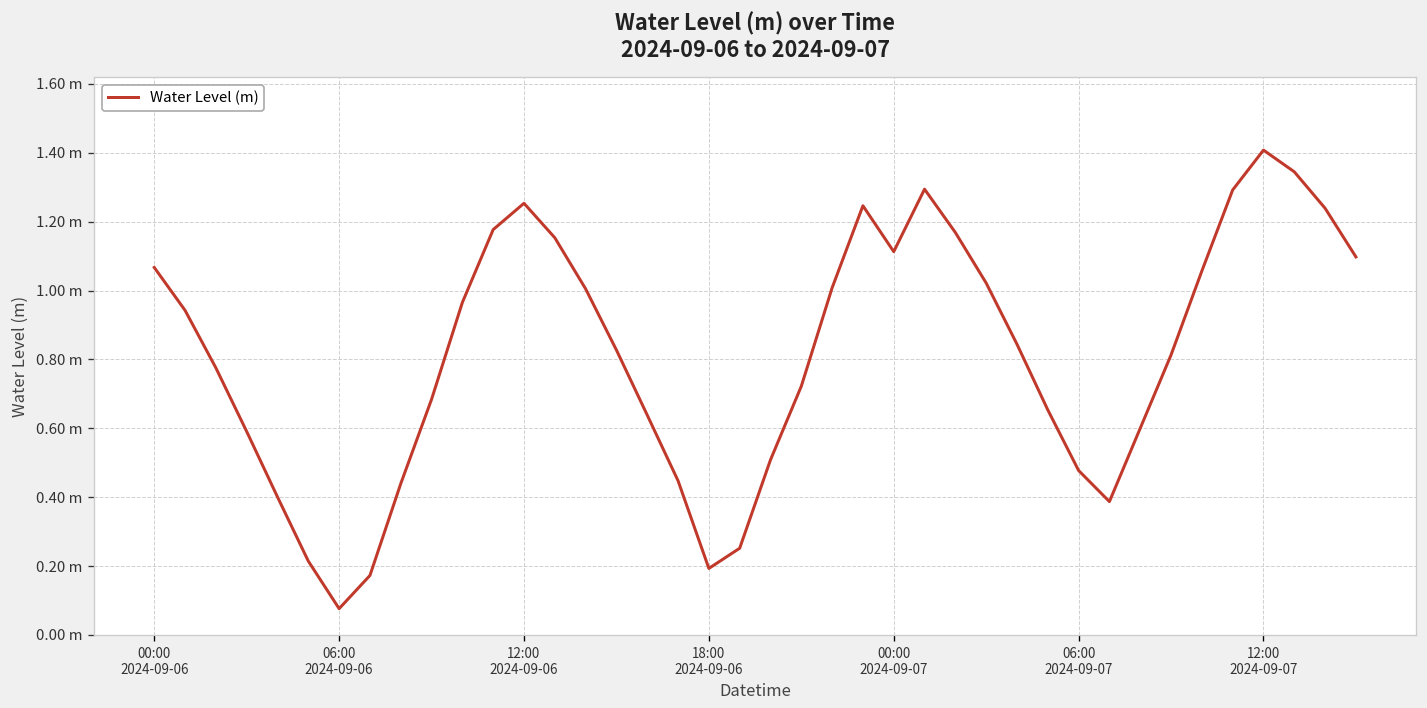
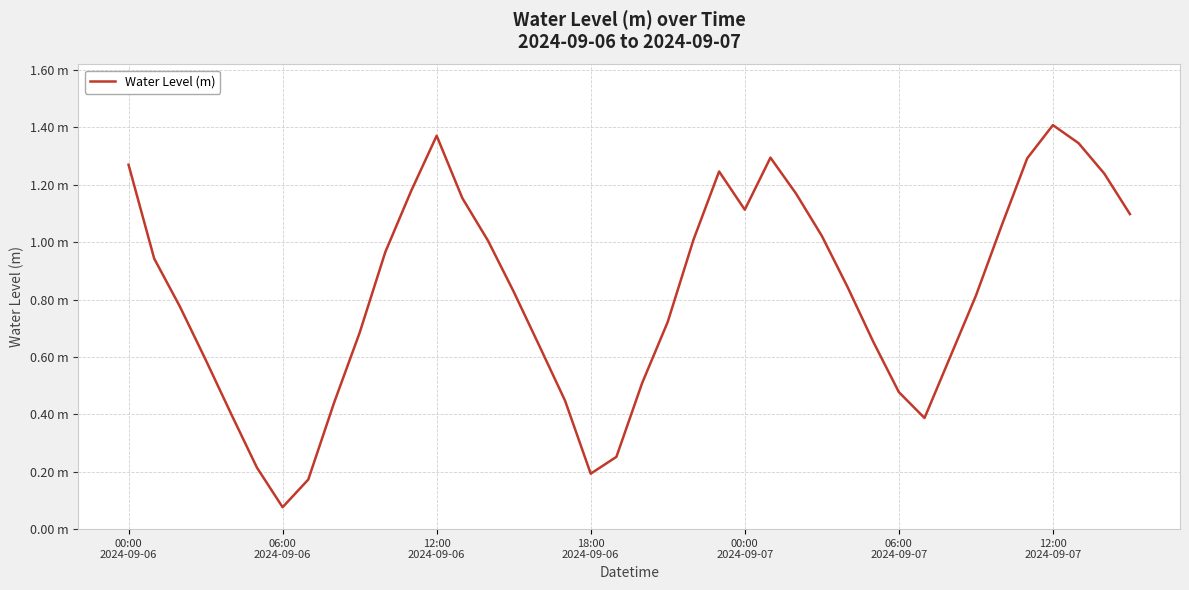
  {
-   "00:00 2024-09-06": "1.07 m",
+   "00:00 2024-09-06": "1.27 m",
    "06:00 2024-09-06": "0.08 m",
-   "12:00 2024-09-06": "1.25 m",
+   "12:00 2024-09-06": "1.37 m",
    "18:00 2024-09-06": "0.19 m",
    "00:00 2024-09-07": "1.11 m",
    "06:00 2024-09-07": "0.48 m",
    "12:00 2024-09-07": "1.41 m"
  }
